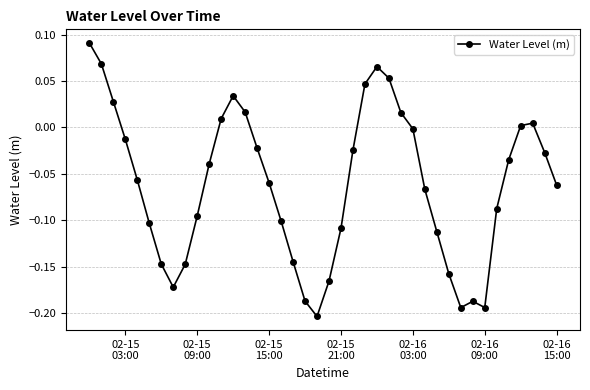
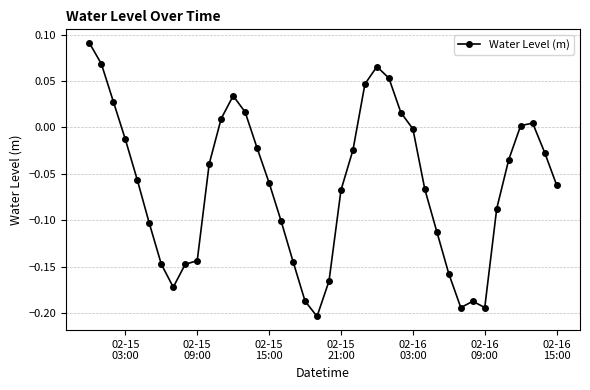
  {
    "02-15 03:00": -0.01,
-   "02-15 09:00": -0.10,
+   "02-15 09:00": -0.14,
    "02-15 15:00": -0.06,
-   "02-15 21:00": -0.11,
+   "02-15 21:00": -0.07,
    "02-16 03:00": 0.00,
    "02-16 09:00": -0.19,
    "02-16 15:00": -0.06
  }
